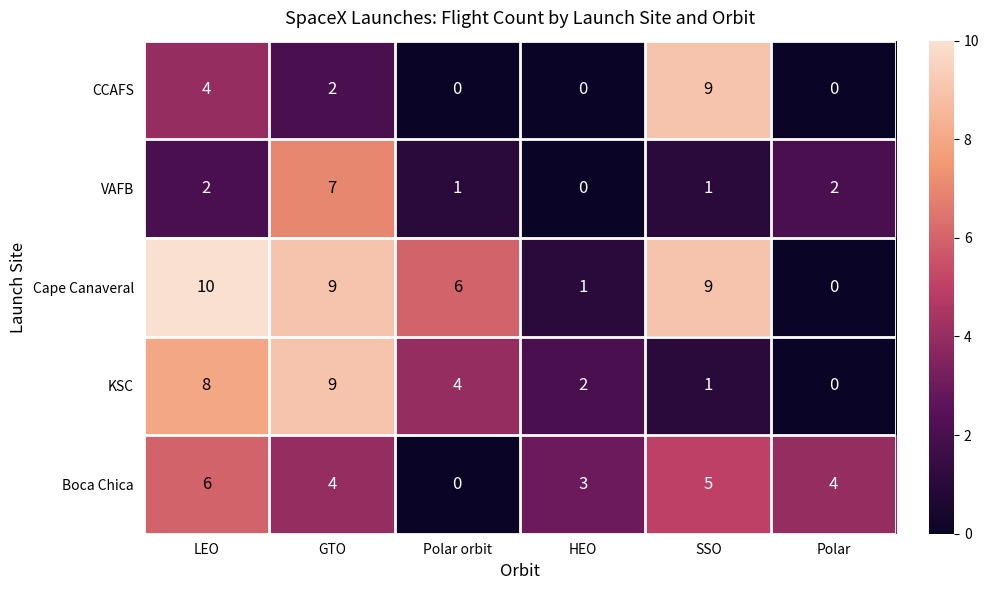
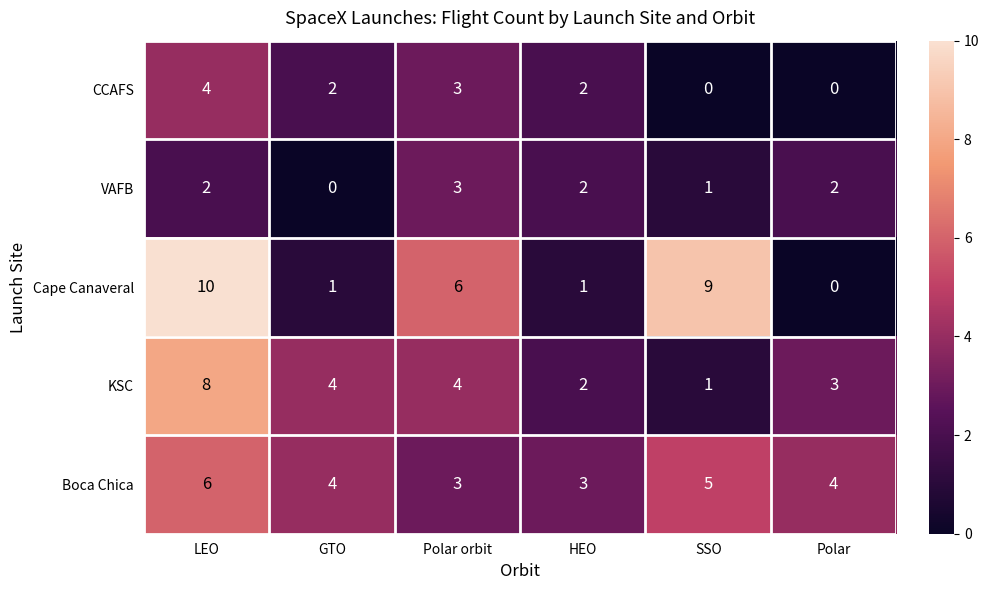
  {
    "CCAFS": {
      "LEO": 4,
      "GTO": 2,
-     "Polar orbit": 0,
-     "HEO": 0,
-     "SSO": 9,
+     "Polar orbit": 3,
+     "HEO": 2,
+     "SSO": 0,
      "Polar": 0
    },
    "VAFB": {
      "LEO": 2,
-     "GTO": 7,
-     "Polar orbit": 1,
-     "HEO": 0,
+     "GTO": 0,
+     "Polar orbit": 3,
+     "HEO": 2,
      "SSO": 1,
      "Polar": 2
    },
    "Cape Canaveral": {
      "LEO": 10,
-     "GTO": 9,
+     "GTO": 1,
      "Polar orbit": 6,
      "HEO": 1,
      "SSO": 9,
      "Polar": 0
    },
    "KSC": {
      "LEO": 8,
-     "GTO": 9,
+     "GTO": 4,
      "Polar orbit": 4,
      "HEO": 2,
      "SSO": 1,
-     "Polar": 0
+     "Polar": 3
    },
    "Boca Chica": {
      "LEO": 6,
      "GTO": 4,
-     "Polar orbit": 0,
+     "Polar orbit": 3,
      "HEO": 3,
      "SSO": 5,
      "Polar": 4
    }
  }
